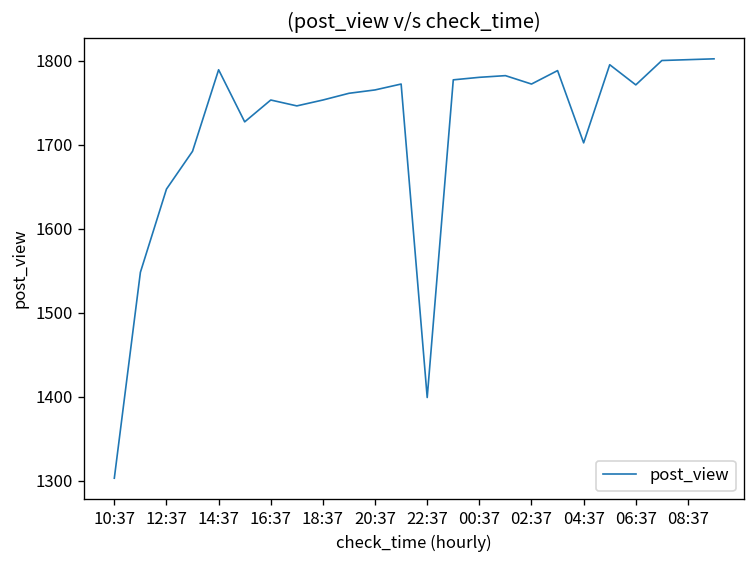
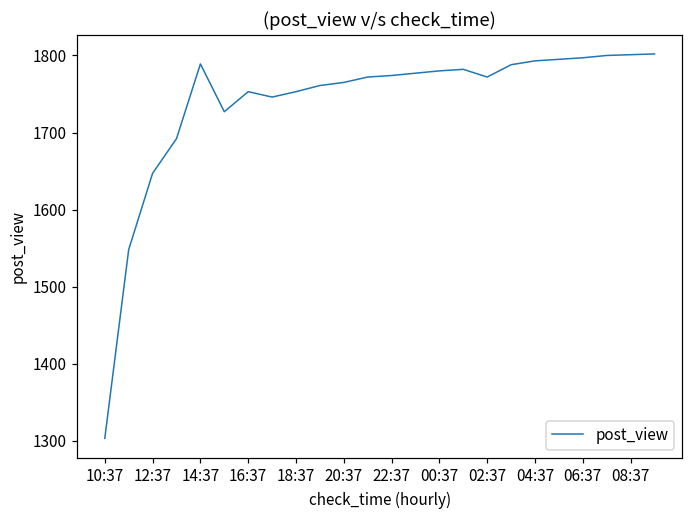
  {
    "10:37": 1300,
    "12:37": 1650,
    "14:37": 1790,
    "16:37": 1750,
    "18:37": 1750,
    "20:37": 1770,
-   "22:37": 1400,
+   "22:37": 1770,
    "00:37": 1780,
    "02:37": 1770,
-   "04:37": 1700,
-   "06:37": 1770,
+   "04:37": 1790,
+   "06:37": 1800,
    "08:37": 1800
  }
